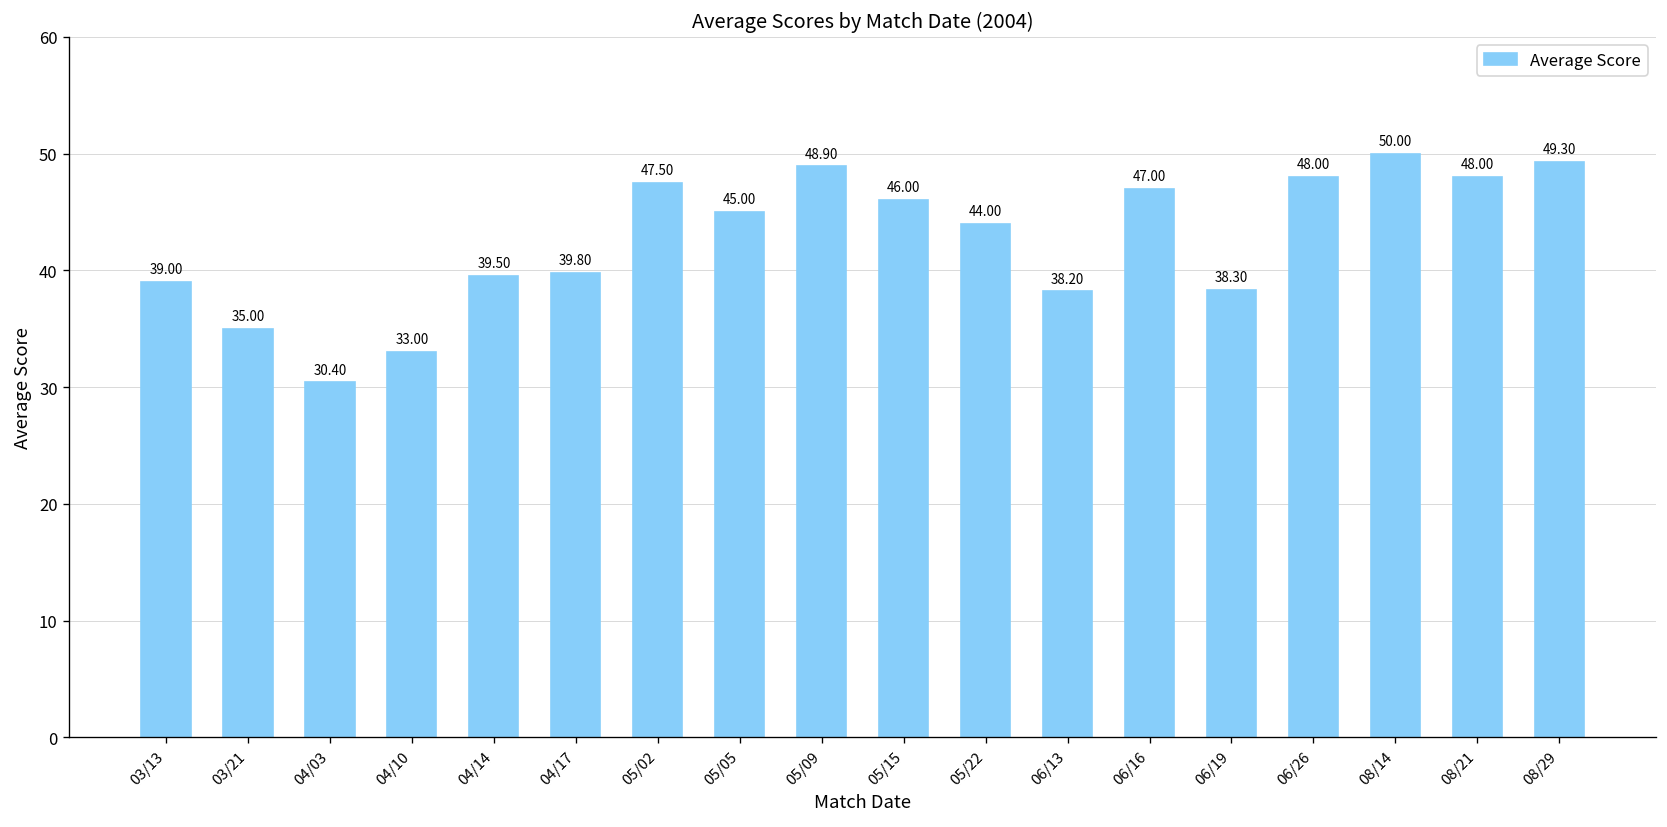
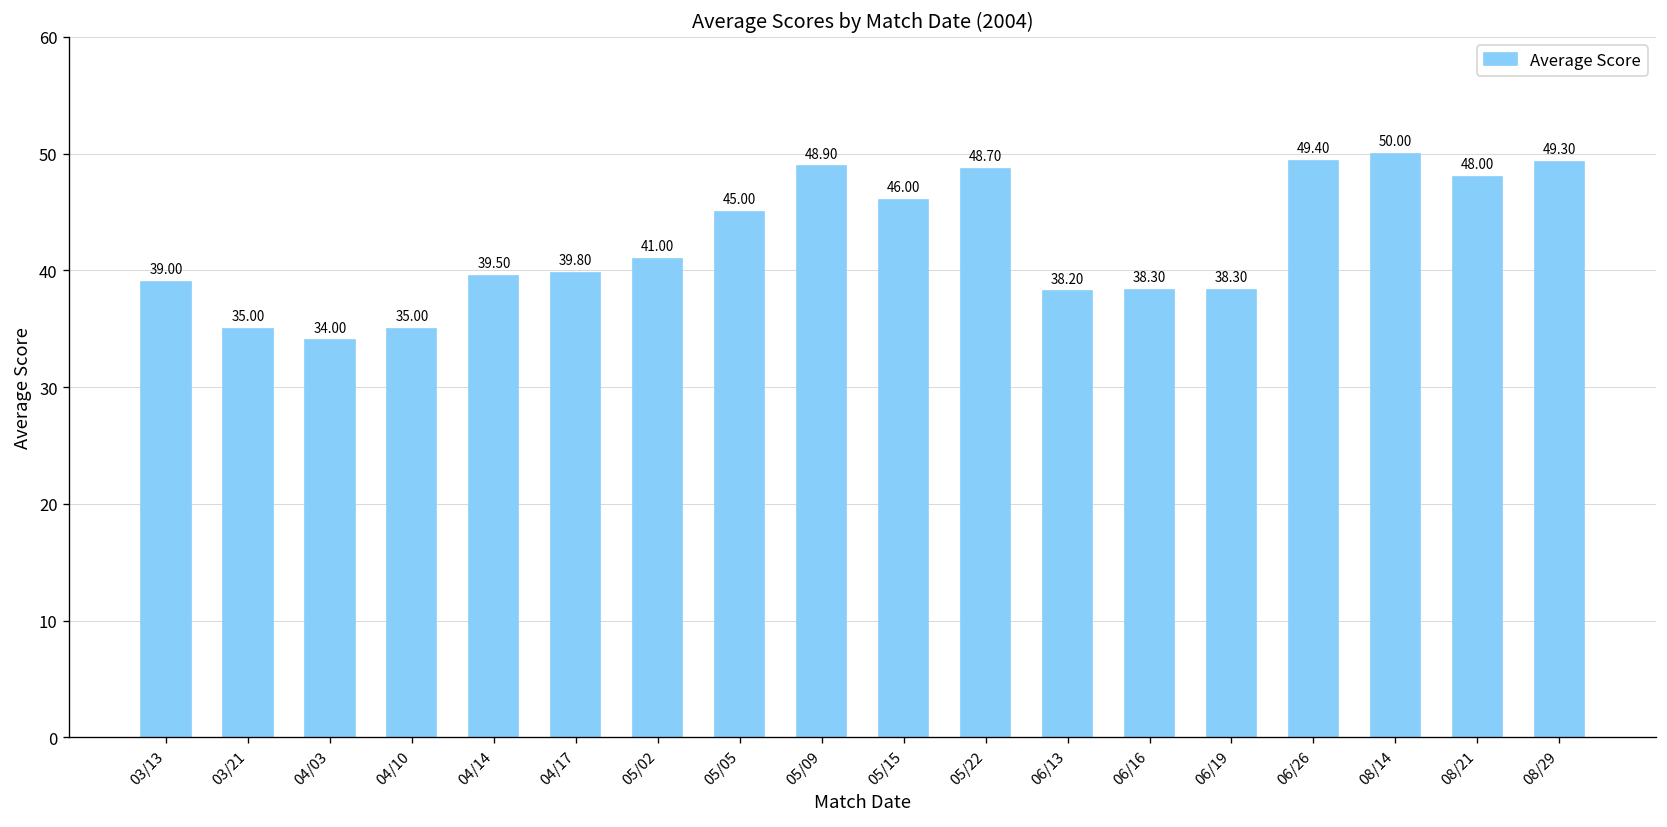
  {
    "03/13": 39.00,
    "03/21": 35.00,
-   "04/03": 30.40,
-   "04/10": 33.00,
+   "04/03": 34.00,
+   "04/10": 35.00,
    "04/14": 39.50,
    "04/17": 39.80,
-   "05/02": 47.50,
+   "05/02": 41.00,
    "05/05": 45.00,
    "05/09": 48.90,
    "05/15": 46.00,
-   "05/22": 44.00,
+   "05/22": 48.70,
    "06/13": 38.20,
-   "06/16": 47.00,
+   "06/16": 38.30,
    "06/19": 38.30,
-   "06/26": 48.00,
+   "06/26": 49.40,
    "08/14": 50.00,
    "08/21": 48.00,
    "08/29": 49.30
  }
